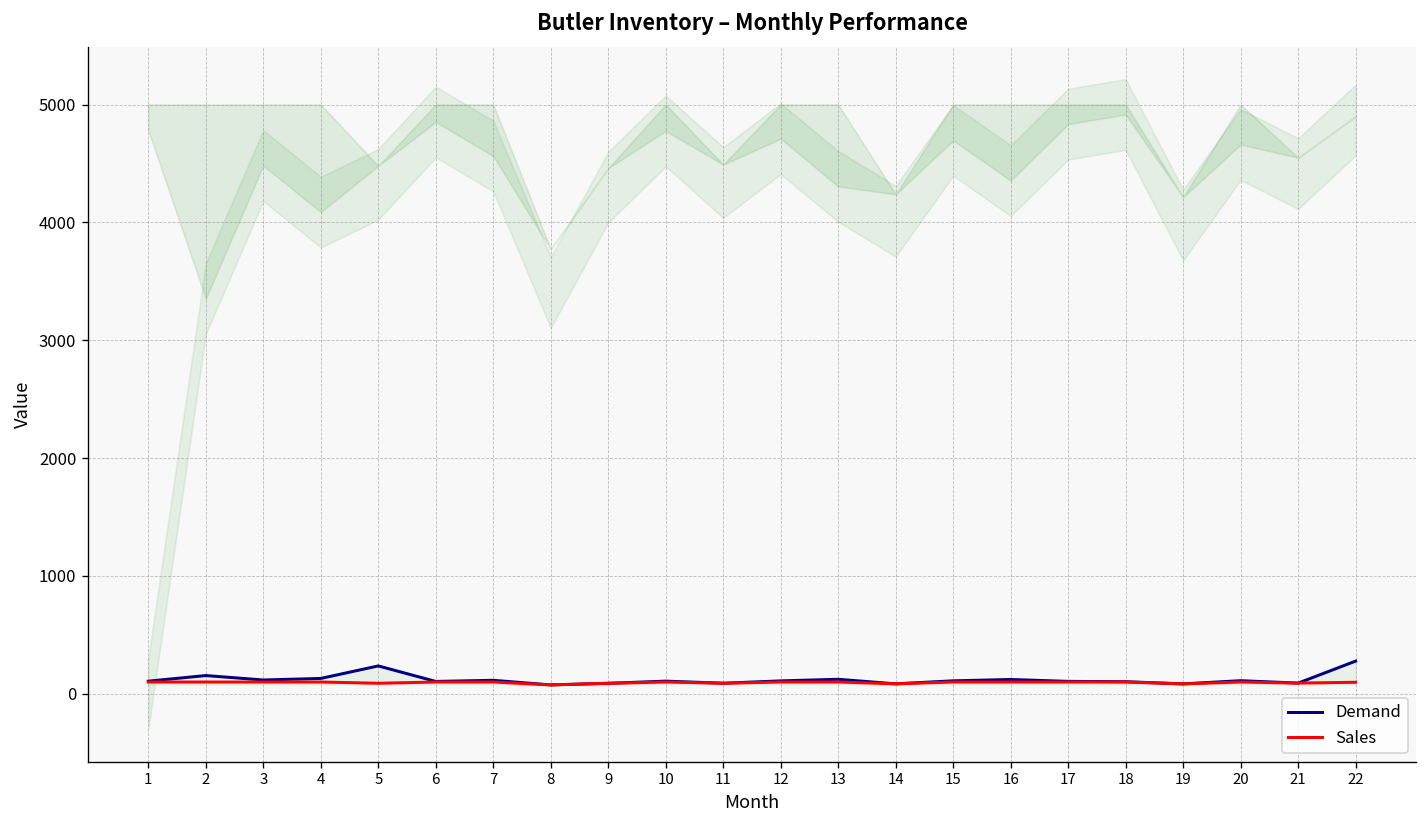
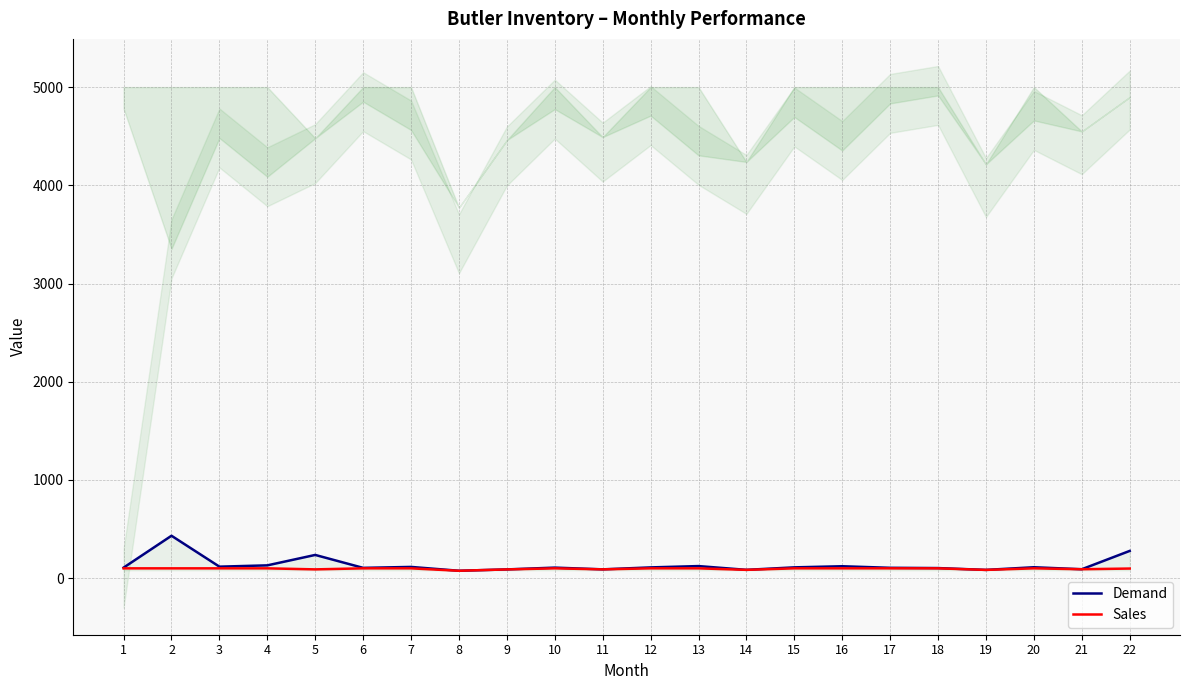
  {
    "Demand": {
-     "2": 200,
+     "2": 400,
      "4": 100,
      "5": 200,
      "22": 300
    },
    "Sales": {
      "2": 100,
      "4": 100,
      "5": 100,
      "22": 100
    }
  }
